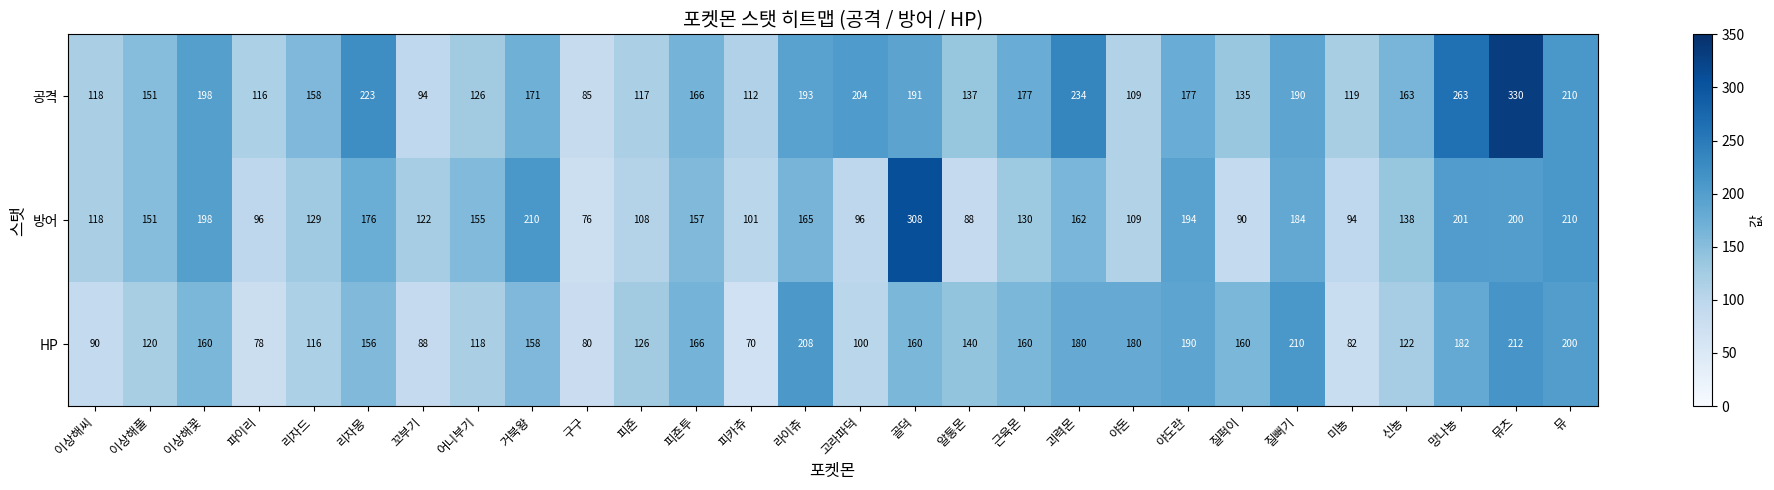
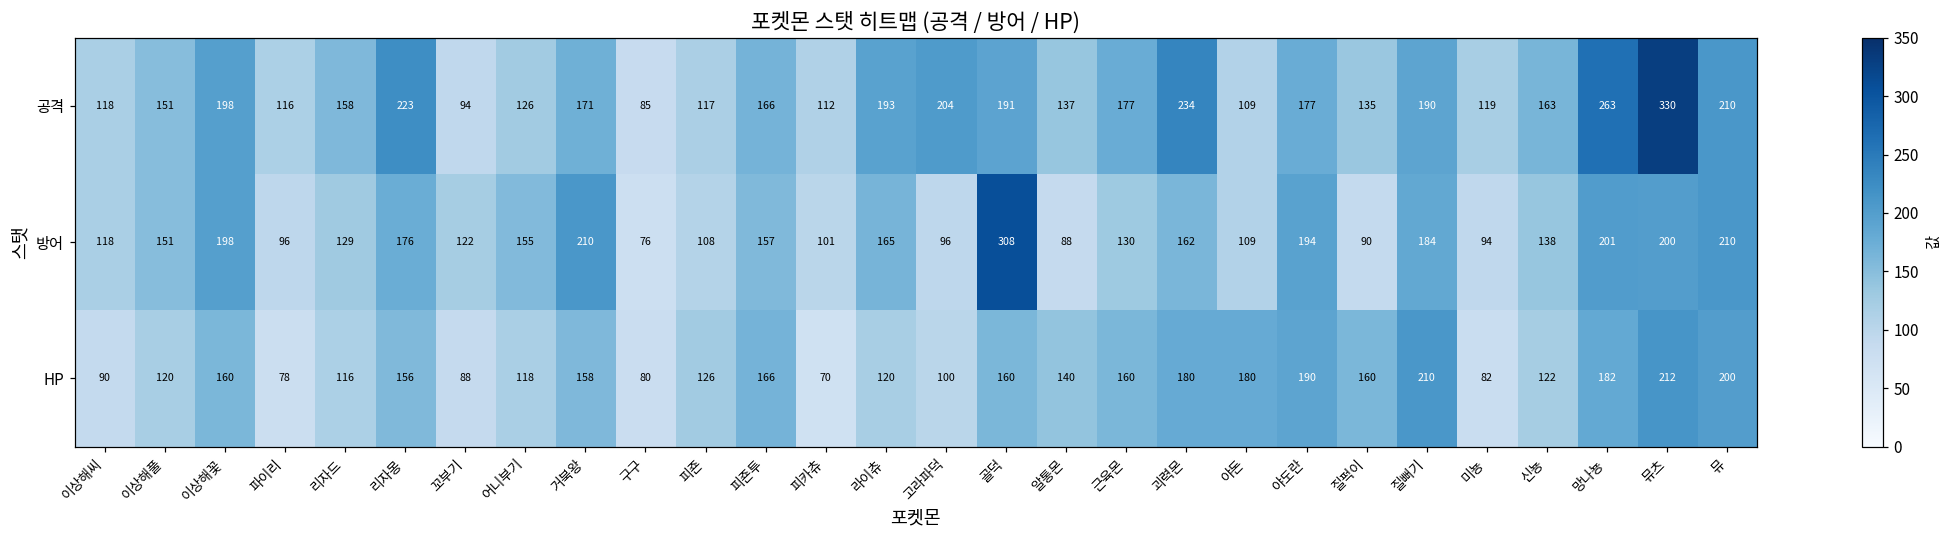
  {
    "공격": {
      "이상해씨": 118,
      "이상해풀": 151,
      "이상해꽃": 198,
      "파이리": 116,
      "리자드": 158,
      "리자몽": 223,
      "꼬부기": 94,
      "어니부기": 126,
      "거북왕": 171,
      "구구": 85,
      "피죤": 117,
      "피죤투": 166,
      "피카츄": 112,
      "라이츄": 193,
      "고라파덕": 204,
      "골덕": 191,
      "알통몬": 137,
      "근육몬": 177,
      "괴력몬": 234,
      "야돈": 109,
      "야도란": 177,
      "질퍽이": 135,
      "질뻐기": 190,
      "미뇽": 119,
      "신뇽": 163,
      "망나뇽": 263,
      "뮤츠": 330,
      "뮤": 210
    },
    "방어": {
      "이상해씨": 118,
      "이상해풀": 151,
      "이상해꽃": 198,
      "파이리": 96,
      "리자드": 129,
      "리자몽": 176,
      "꼬부기": 122,
      "어니부기": 155,
      "거북왕": 210,
      "구구": 76,
      "피죤": 108,
      "피죤투": 157,
      "피카츄": 101,
      "라이츄": 165,
      "고라파덕": 96,
      "골덕": 308,
      "알통몬": 88,
      "근육몬": 130,
      "괴력몬": 162,
      "야돈": 109,
      "야도란": 194,
      "질퍽이": 90,
      "질뻐기": 184,
      "미뇽": 94,
      "신뇽": 138,
      "망나뇽": 201,
      "뮤츠": 200,
      "뮤": 210
    },
    "HP": {
      "이상해씨": 90,
      "이상해풀": 120,
      "이상해꽃": 160,
      "파이리": 78,
      "리자드": 116,
      "리자몽": 156,
      "꼬부기": 88,
      "어니부기": 118,
      "거북왕": 158,
      "구구": 80,
      "피죤": 126,
      "피죤투": 166,
      "피카츄": 70,
-     "라이츄": 208,
+     "라이츄": 120,
      "고라파덕": 100,
      "골덕": 160,
      "알통몬": 140,
      "근육몬": 160,
      "괴력몬": 180,
      "야돈": 180,
      "야도란": 190,
      "질퍽이": 160,
      "질뻐기": 210,
      "미뇽": 82,
      "신뇽": 122,
      "망나뇽": 182,
      "뮤츠": 212,
      "뮤": 200
    }
  }
